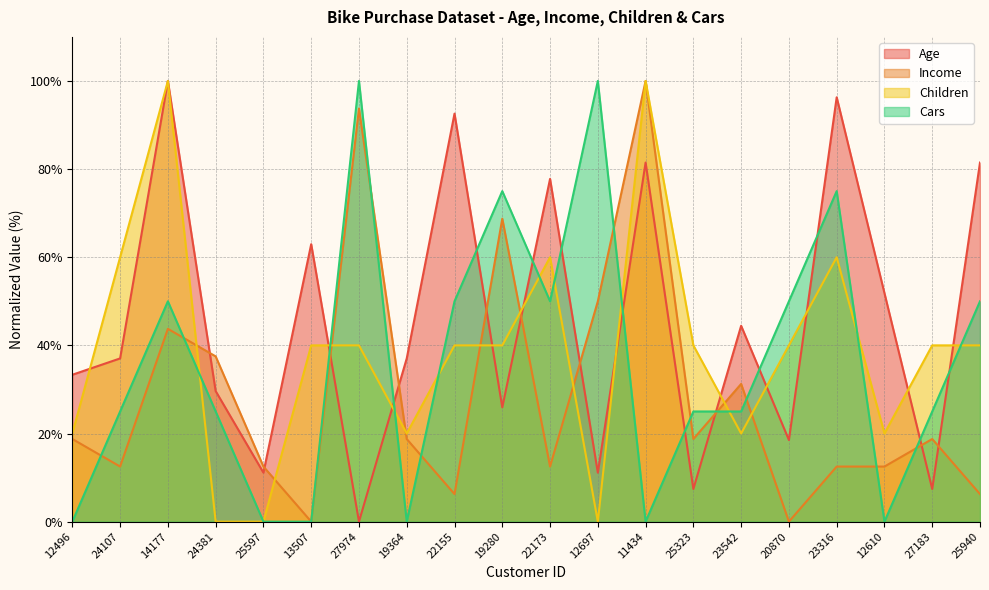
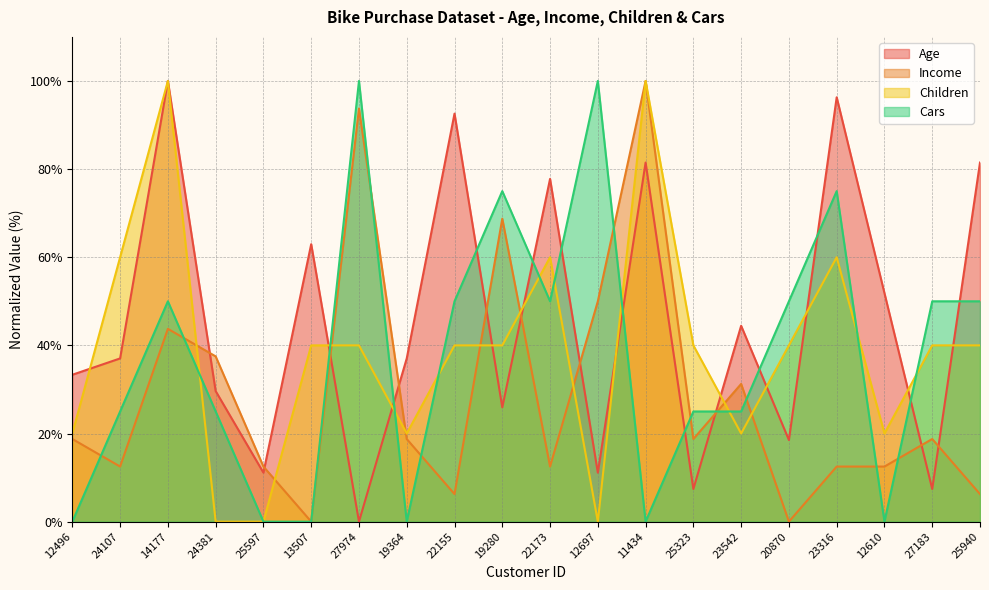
  {
    "Cars": {
      "12496": "0%",
      "24107": "25%",
      "14177": "50%",
      "24381": "25%",
      "27974": "100%",
      "19364": "0%",
      "22155": "50%",
      "19280": "75%",
      "22173": "50%",
      "12697": "100%",
      "11434": "0%",
      "25323": "25%",
      "23542": "25%",
      "20870": "50%",
      "23316": "75%",
      "12610": "0%",
-     "27183": "25%",
+     "27183": "50%",
      "25940": "50%"
    }
  }
